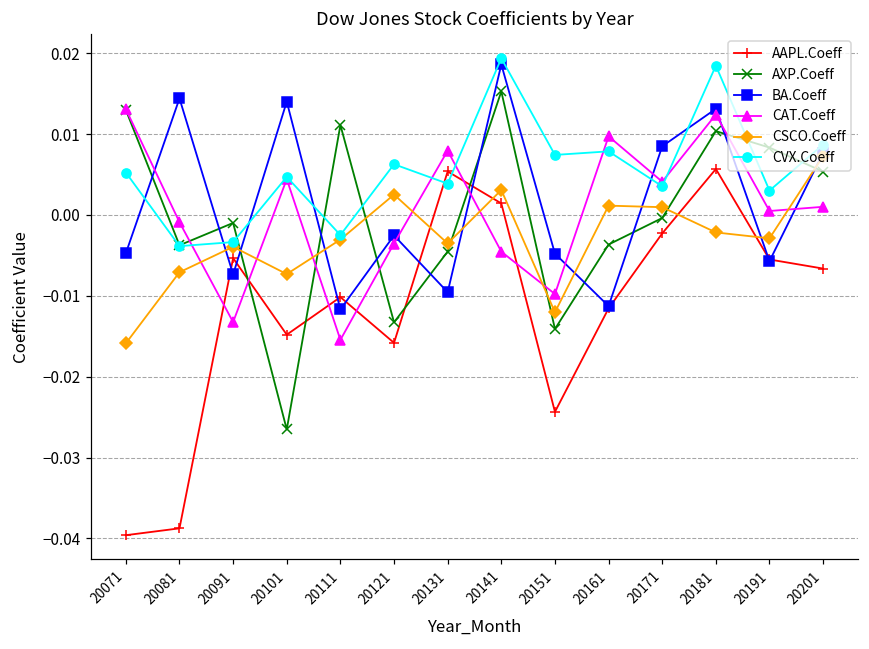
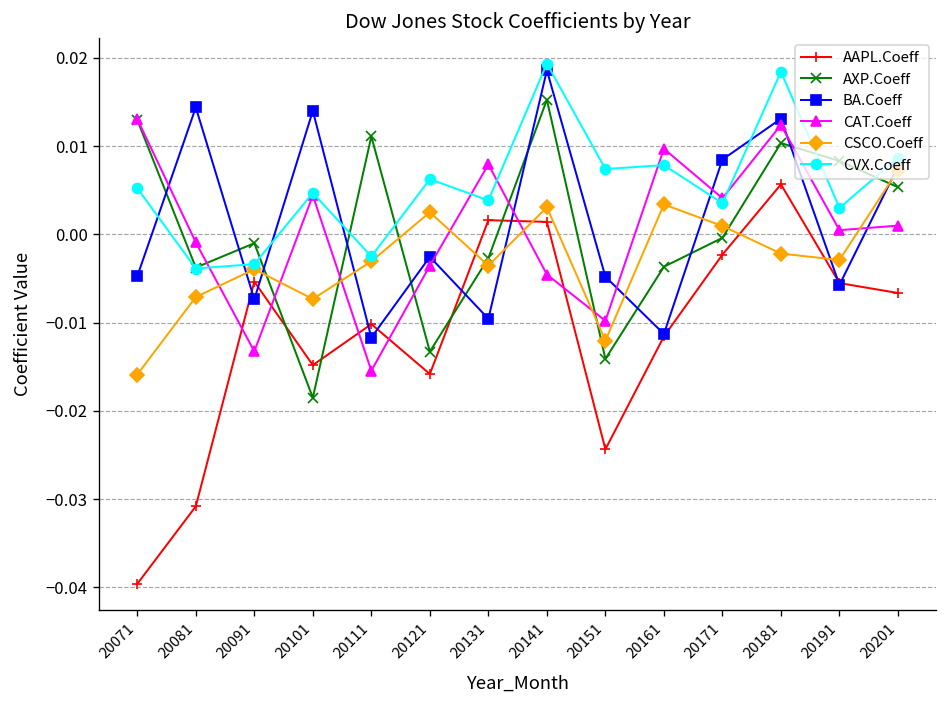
  {
    "AAPL.Coeff": {
      "20071": -0.040,
-     "20081": -0.039,
+     "20081": -0.031,
      "20091": -0.005,
      "20101": -0.015,
      "20111": -0.010,
      "20121": -0.016,
-     "20131": 0.005,
+     "20131": 0.002,
      "20141": 0.001,
      "20151": -0.024,
      "20171": -0.002,
      "20181": 0.006,
      "20201": -0.007
    },
    "AXP.Coeff": {
      "20091": -0.001,
-     "20101": -0.027,
+     "20101": -0.019,
      "20111": 0.011,
      "20121": -0.013,
-     "20131": -0.005,
+     "20131": -0.003,
      "20141": 0.015,
      "20151": -0.014,
      "20161": -0.004,
      "20171": 0.000,
      "20181": 0.010
    },
    "BA.Coeff": {
      "20071": -0.005,
      "20081": 0.014,
      "20091": -0.007,
      "20101": 0.014,
      "20111": -0.012,
      "20121": -0.003,
      "20131": -0.010,
      "20141": 0.019,
      "20151": -0.005,
      "20171": 0.008,
      "20181": 0.013
    },
    "CAT.Coeff": {
      "20081": -0.001,
      "20091": -0.013,
      "20111": -0.015,
      "20121": -0.004,
      "20131": 0.008,
      "20141": -0.005,
      "20151": -0.010,
      "20161": 0.010,
      "20171": 0.004,
      "20181": 0.012,
      "20191": 0.000,
      "20201": 0.001
    },
    "CSCO.Coeff": {
      "20071": -0.016,
      "20081": -0.007,
      "20091": -0.004,
      "20101": -0.007,
      "20111": -0.003,
      "20121": 0.003,
      "20131": -0.004,
      "20141": 0.003,
      "20151": -0.012,
-     "20161": 0.001,
+     "20161": 0.003,
      "20171": 0.001,
      "20181": -0.002,
      "20191": -0.003
    },
    "CVX.Coeff": {
      "20071": 0.005,
      "20091": -0.003,
      "20111": -0.002,
      "20121": 0.006,
      "20131": 0.004,
      "20141": 0.019,
      "20151": 0.007,
      "20161": 0.008,
      "20171": 0.004,
      "20181": 0.018,
      "20191": 0.003
    }
  }
